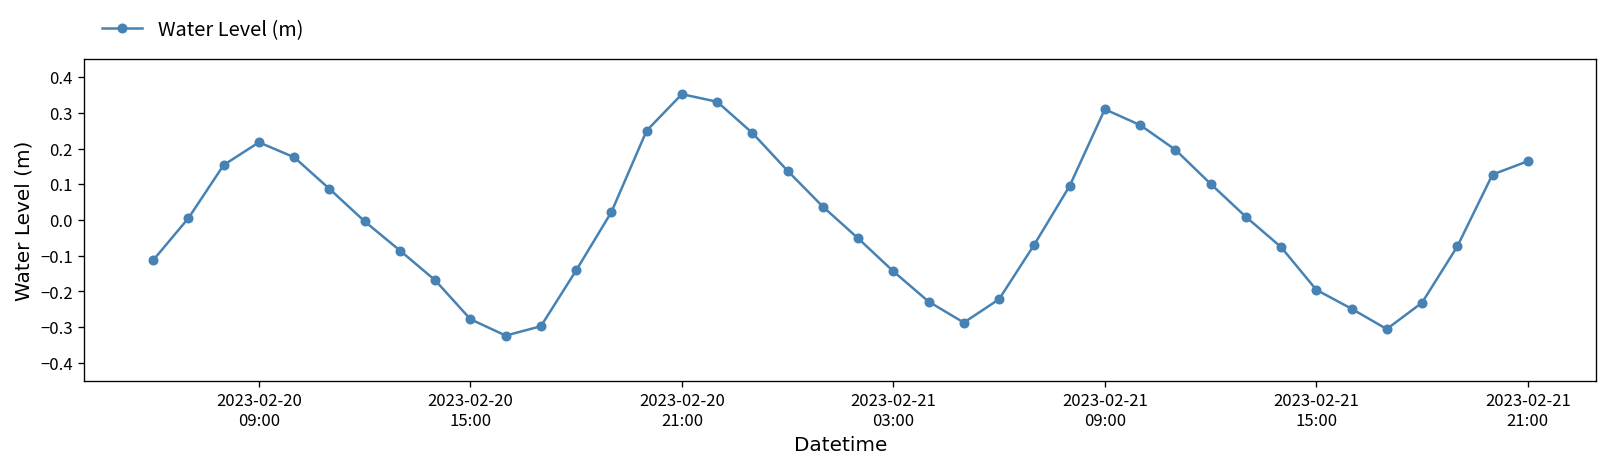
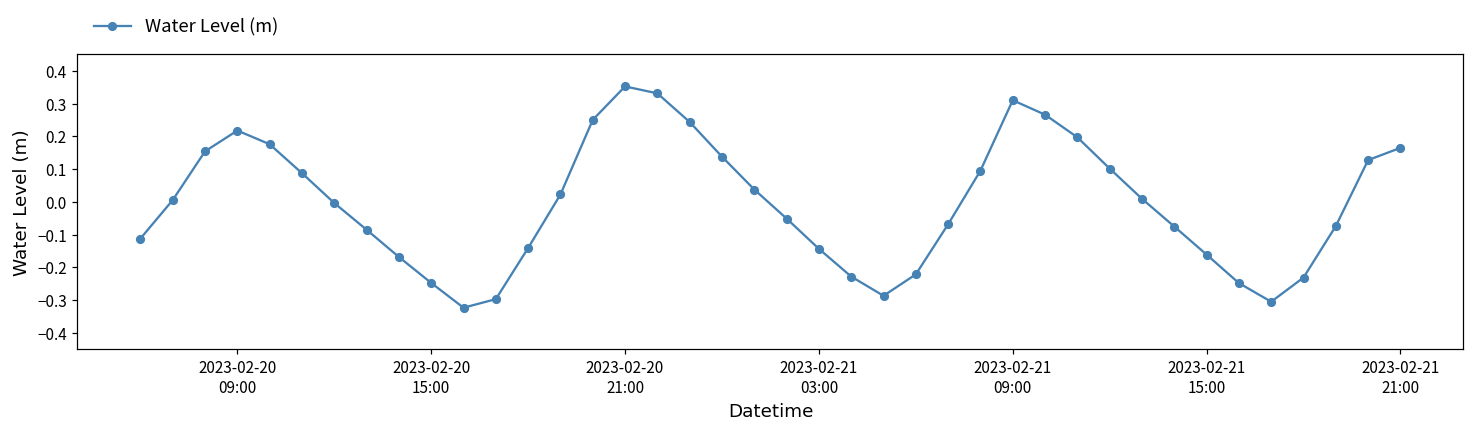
  {
    "2023-02-20 09:00": 0.22,
-   "2023-02-20 15:00": -0.28,
+   "2023-02-20 15:00": -0.25,
    "2023-02-20 21:00": 0.35,
    "2023-02-21 03:00": -0.14,
    "2023-02-21 09:00": 0.31,
-   "2023-02-21 15:00": -0.20,
+   "2023-02-21 15:00": -0.16,
    "2023-02-21 21:00": 0.16
  }
